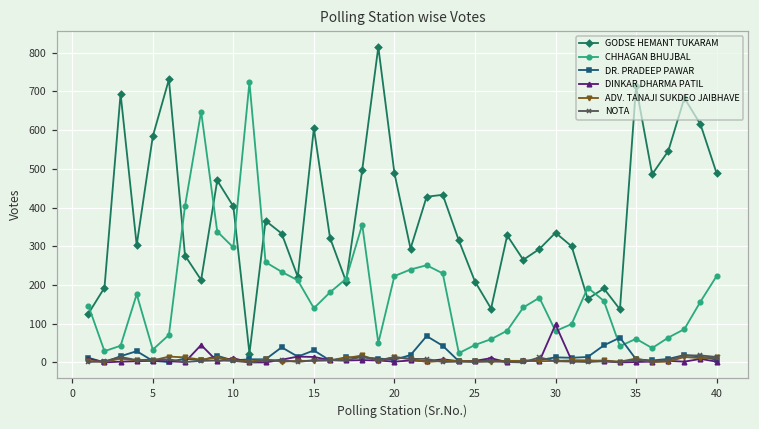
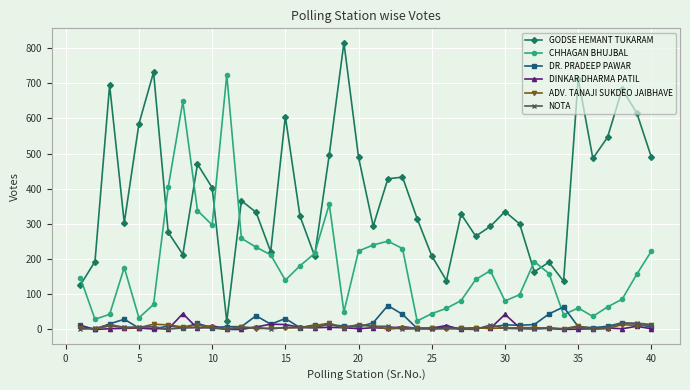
  {
    "DINKAR DHARMA PATIL": {
      "15": 10,
-     "30": 100
+     "30": 40
    }
  }
